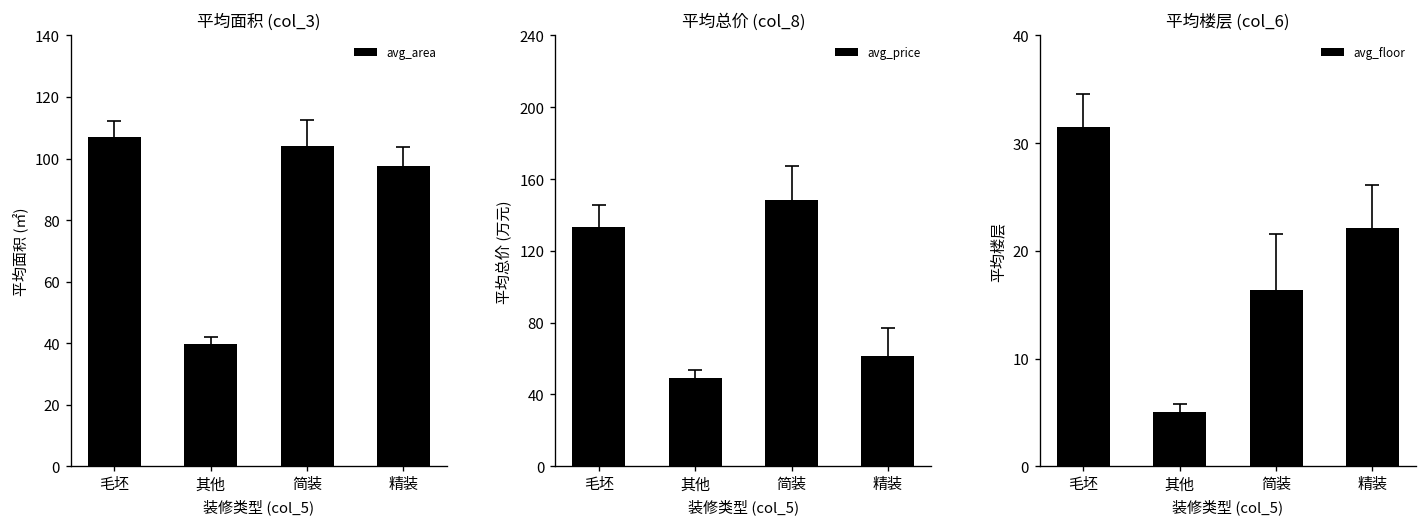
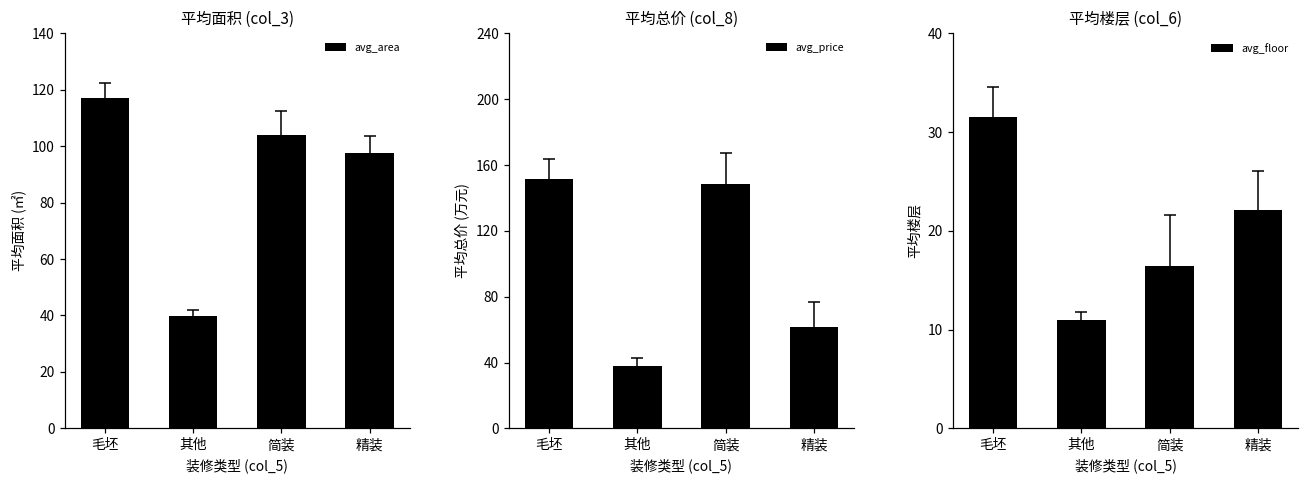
  {
    "平均面积 (col_3)": {
      "avg_area": {
-       "毛坯": 107,
+       "毛坯": 117,
        "其他": 40,
        "简装": 104,
        "精装": 97
      }
    },
    "平均总价 (col_8)": {
      "avg_price": {
-       "毛坯": 133,
-       "其他": 49,
+       "毛坯": 152,
+       "其他": 38,
        "简装": 148,
        "精装": 62
      }
    },
    "平均楼层 (col_6)": {
      "avg_floor": {
        "毛坯": 32,
-       "其他": 5,
+       "其他": 11,
        "简装": 16,
        "精装": 22
      }
    }
  }
